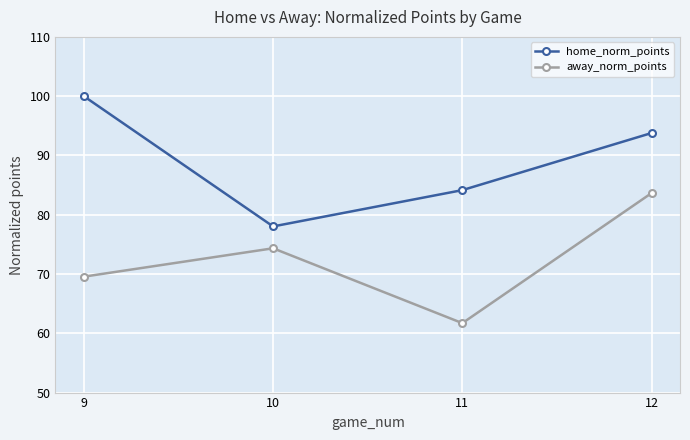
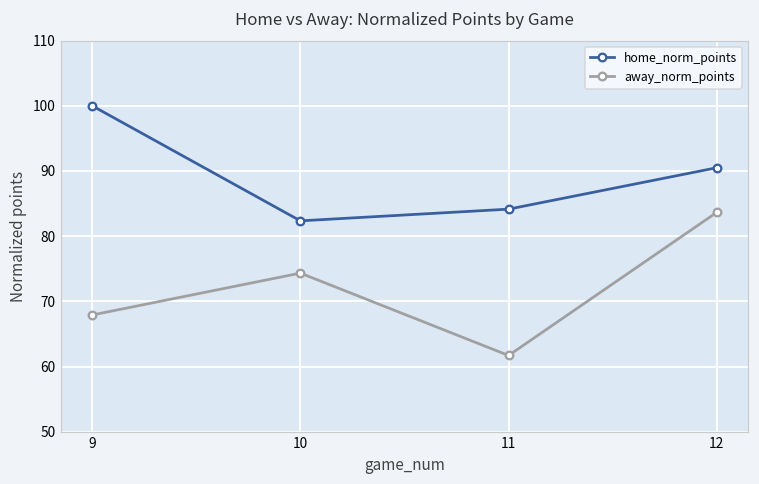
  {
    "home_norm_points": {
      "9": 100,
-     "10": 78,
+     "10": 82,
      "11": 84,
-     "12": 94
+     "12": 90
    },
    "away_norm_points": {
-     "9": 70,
+     "9": 68,
      "10": 74,
      "11": 62,
      "12": 84
    }
  }
